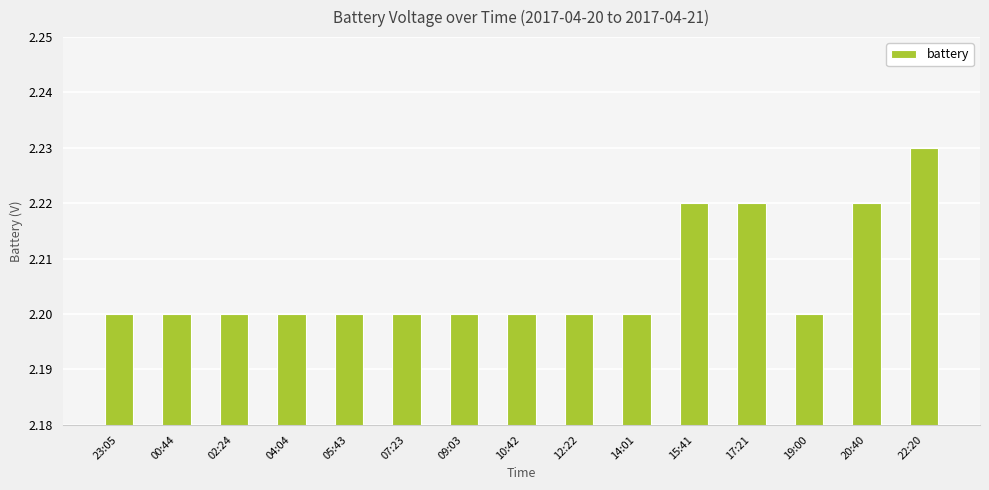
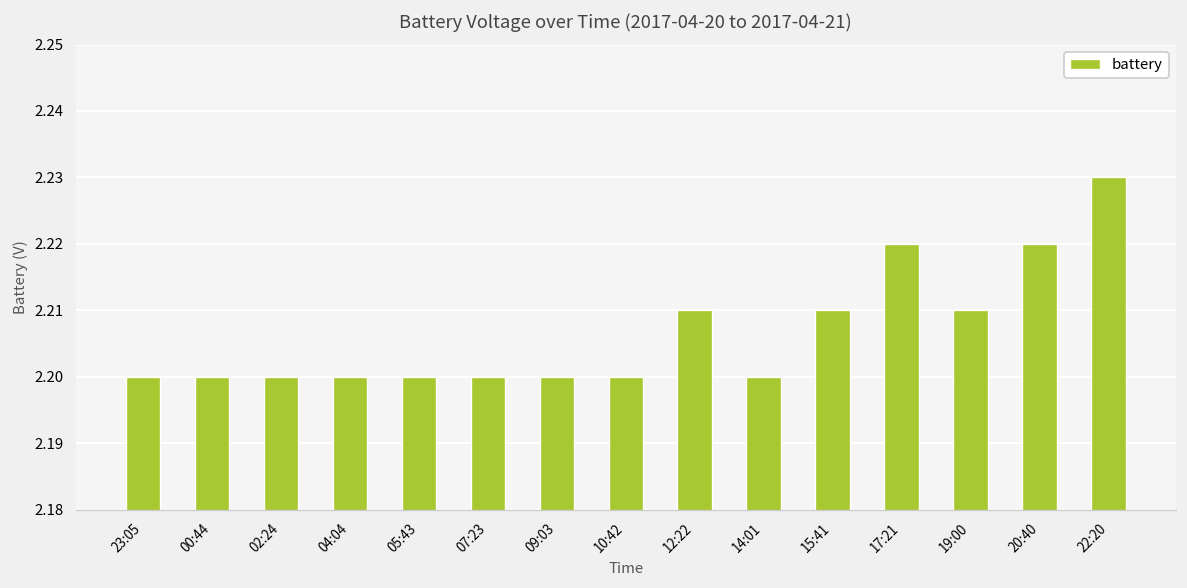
  {
    "23:05": 2.20,
    "00:44": 2.20,
    "02:24": 2.20,
    "04:04": 2.20,
    "05:43": 2.20,
    "07:23": 2.20,
    "09:03": 2.20,
    "10:42": 2.20,
-   "12:22": 2.20,
+   "12:22": 2.21,
    "14:01": 2.20,
-   "15:41": 2.22,
+   "15:41": 2.21,
    "17:21": 2.22,
-   "19:00": 2.20,
+   "19:00": 2.21,
    "20:40": 2.22,
    "22:20": 2.23
  }
